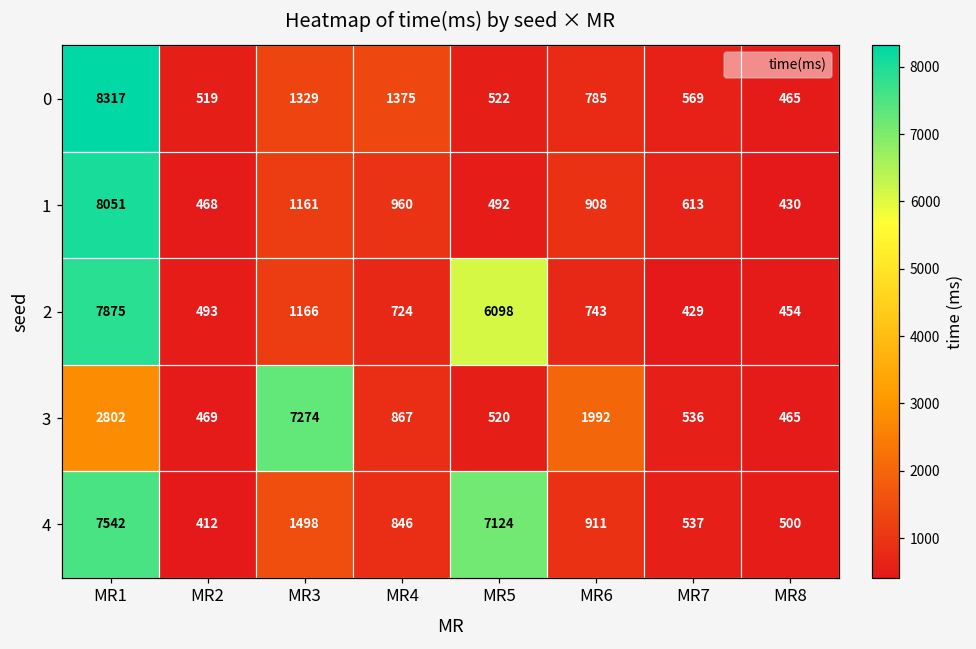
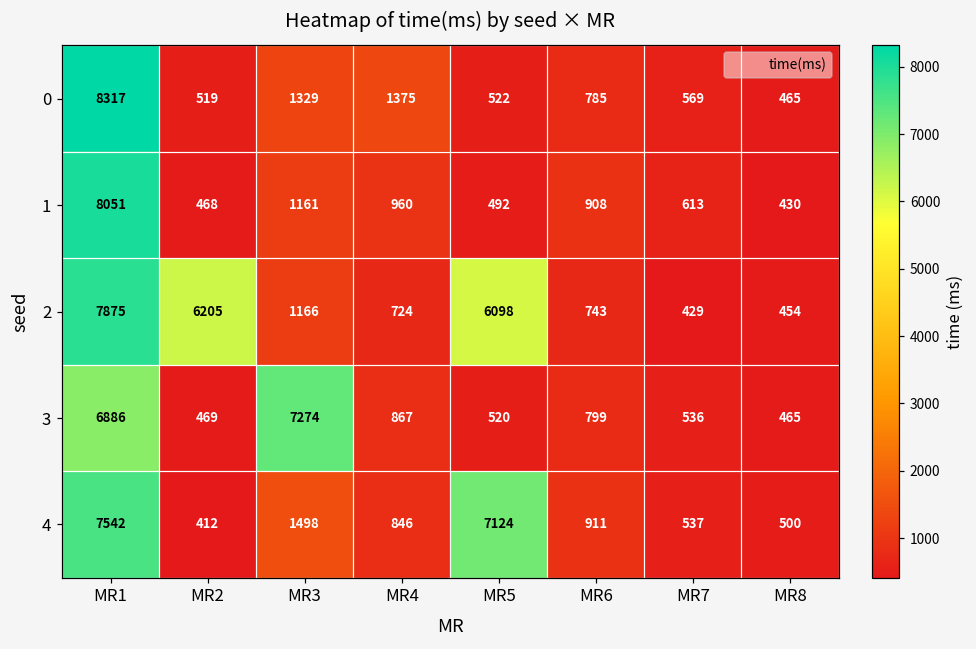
  {
    "0": {
      "MR1": 8317,
      "MR2": 519,
      "MR3": 1329,
      "MR4": 1375,
      "MR5": 522,
      "MR6": 785,
      "MR7": 569,
      "MR8": 465
    },
    "1": {
      "MR1": 8051,
      "MR2": 468,
      "MR3": 1161,
      "MR4": 960,
      "MR5": 492,
      "MR6": 908,
      "MR7": 613,
      "MR8": 430
    },
    "2": {
      "MR1": 7875,
-     "MR2": 493,
+     "MR2": 6205,
      "MR3": 1166,
      "MR4": 724,
      "MR5": 6098,
      "MR6": 743,
      "MR7": 429,
      "MR8": 454
    },
    "3": {
-     "MR1": 2802,
+     "MR1": 6886,
      "MR2": 469,
      "MR3": 7274,
      "MR4": 867,
      "MR5": 520,
-     "MR6": 1992,
+     "MR6": 799,
      "MR7": 536,
      "MR8": 465
    },
    "4": {
      "MR1": 7542,
      "MR2": 412,
      "MR3": 1498,
      "MR4": 846,
      "MR5": 7124,
      "MR6": 911,
      "MR7": 537,
      "MR8": 500
    }
  }
